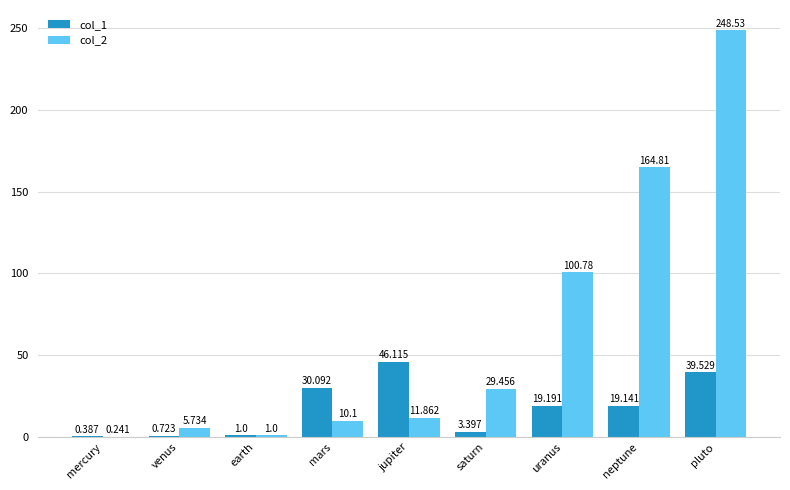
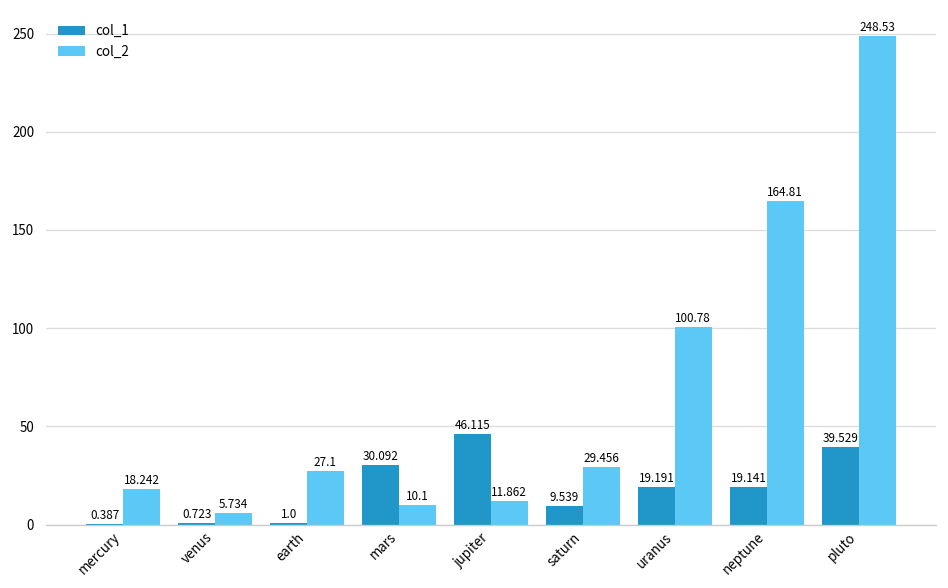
  {
    "col_1": {
      "mercury": 0.387,
      "venus": 0.723,
      "earth": 1.0,
      "mars": 30.092,
      "jupiter": 46.115,
-     "saturn": 3.397,
+     "saturn": 9.539,
      "uranus": 19.191,
      "neptune": 19.141,
      "pluto": 39.529
    },
    "col_2": {
-     "mercury": 0.241,
+     "mercury": 18.242,
      "venus": 5.734,
-     "earth": 1.0,
+     "earth": 27.1,
      "mars": 10.1,
      "jupiter": 11.862,
      "saturn": 29.456,
      "uranus": 100.78,
      "neptune": 164.81,
      "pluto": 248.53
    }
  }
